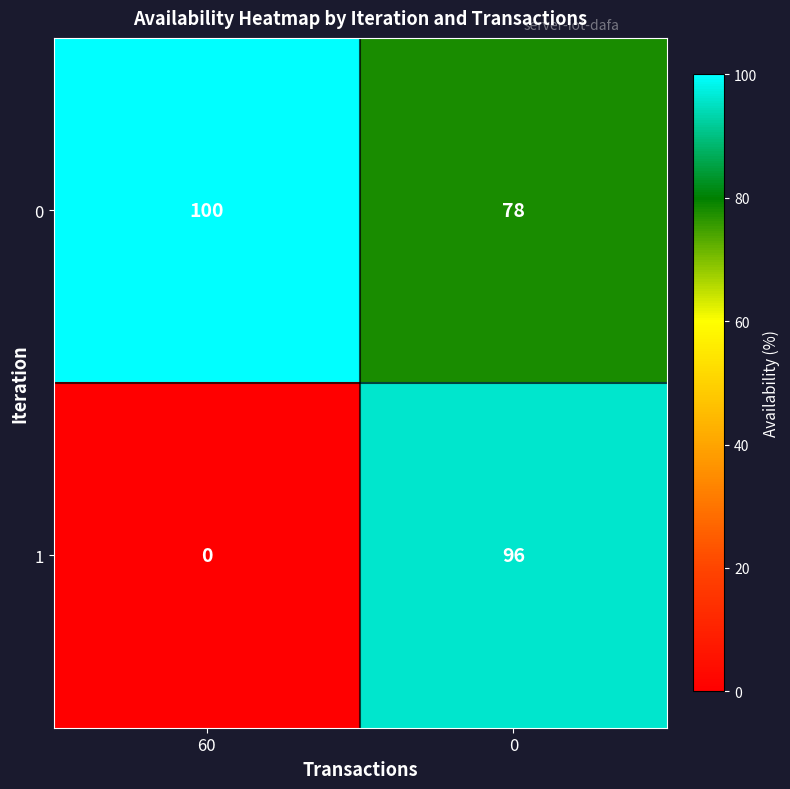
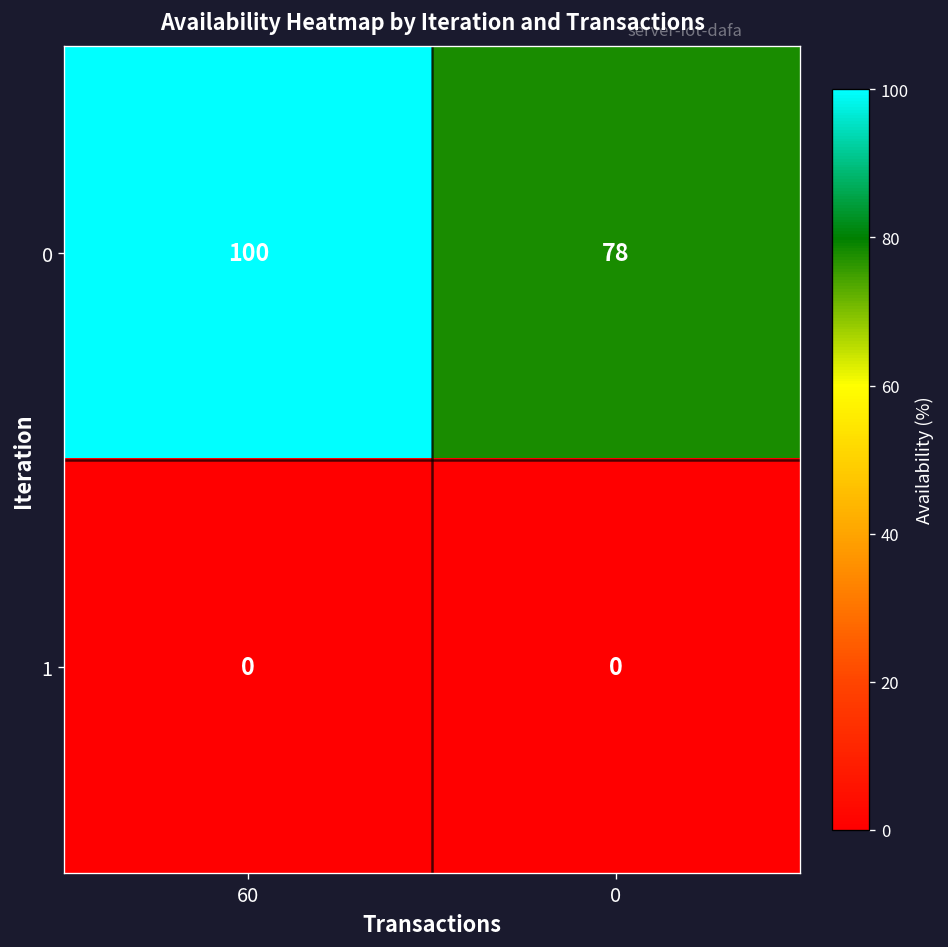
  {
    "0": {
      "60": 100,
      "0": 78
    },
    "1": {
      "60": 0,
-     "0": 96
+     "0": 0
    }
  }
